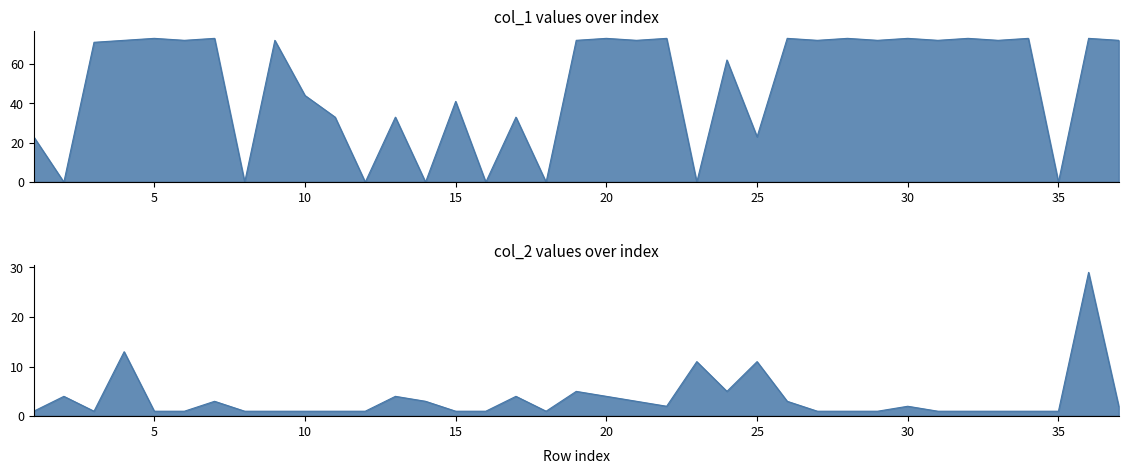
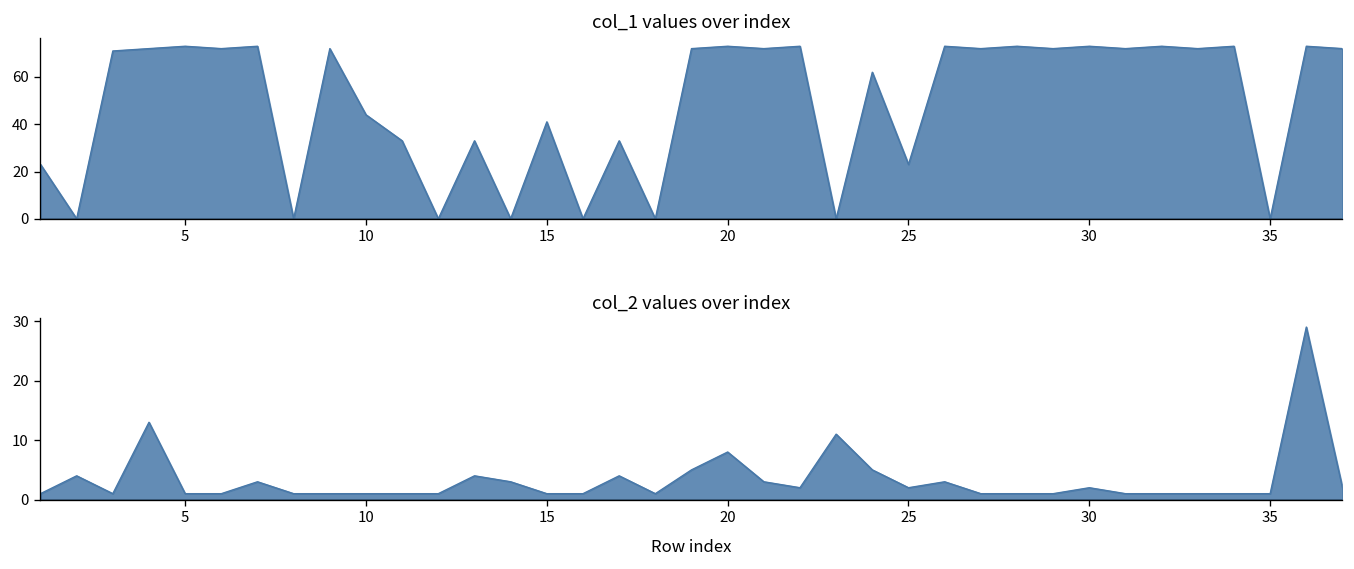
  {
    "col_1 values over index": {
      "5": 73,
      "10": 44,
      "15": 41,
      "20": 73,
      "25": 23,
      "30": 73,
      "35": 0
    },
    "col_2 values over index": {
      "5": 1,
      "10": 1,
      "15": 1,
-     "20": 4,
-     "25": 11,
+     "20": 8,
+     "25": 2,
      "30": 2,
      "35": 1
    }
  }
